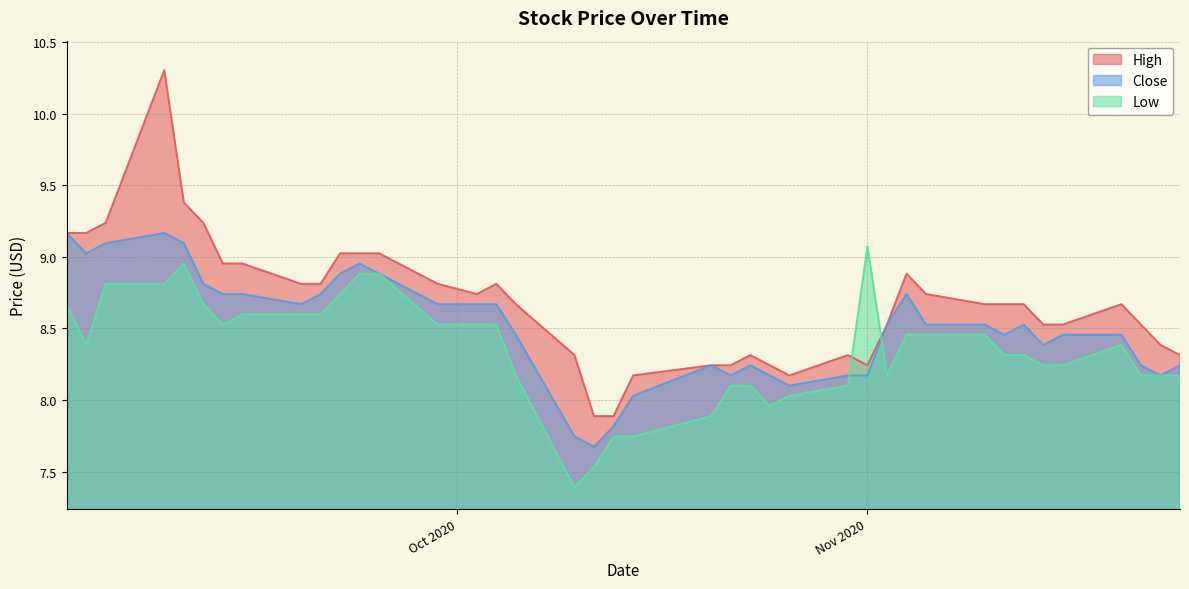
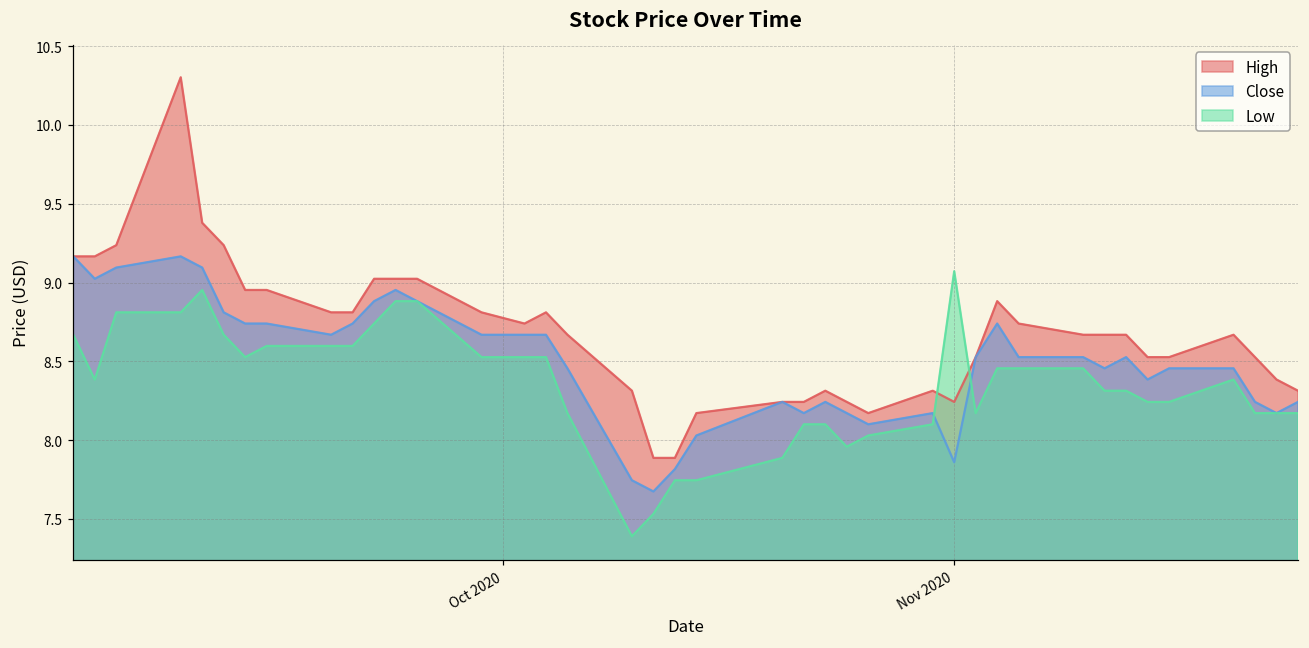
  {
    "High": {
      "Nov 2020": 8.24
    },
    "Close": {
-     "Nov 2020": 8.17
+     "Nov 2020": 7.86
    },
    "Low": {
      "Nov 2020": 9.07
    }
  }
